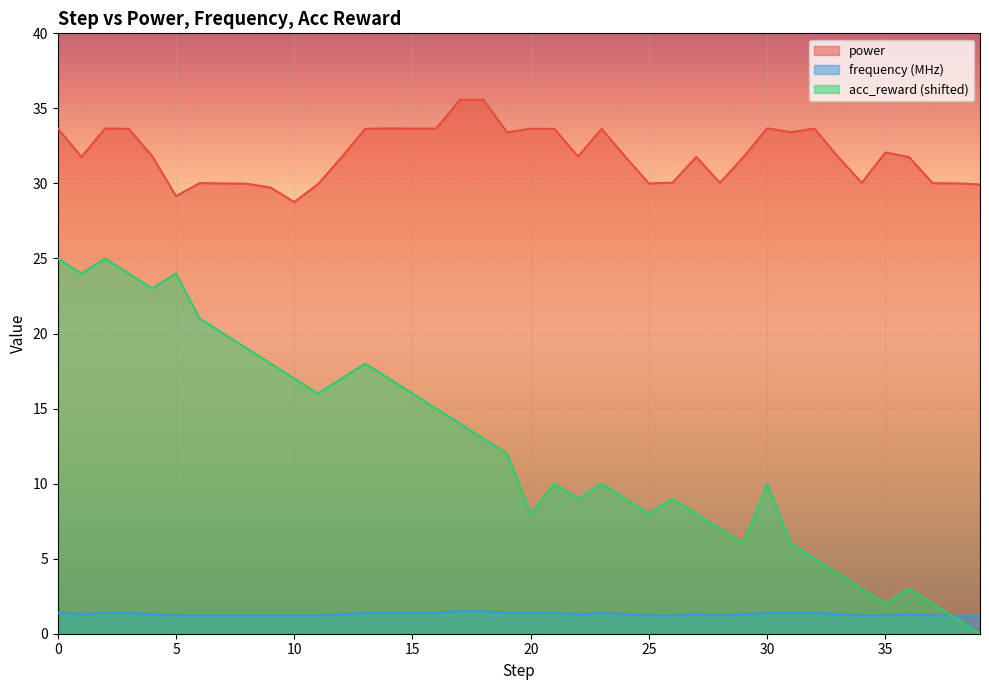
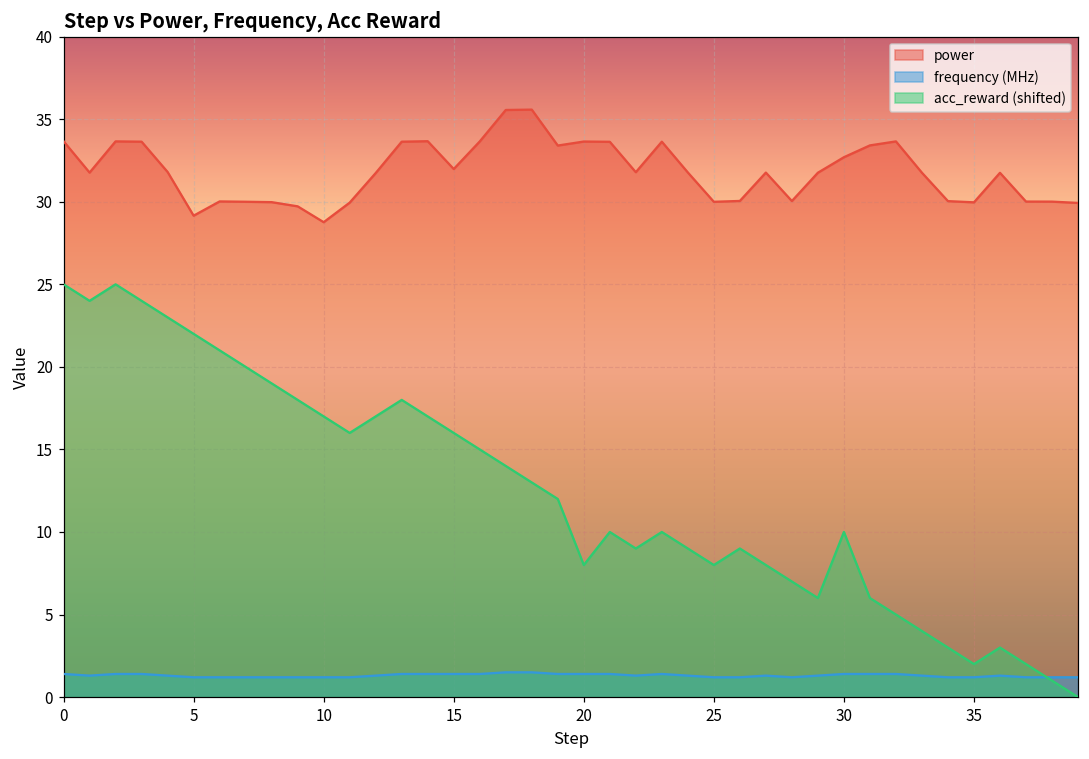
  {
    "power": {
      "0": 33.7,
      "5": 29.2,
      "10": 28.8,
-     "15": 33.7,
+     "15": 32.0,
      "20": 33.6,
      "25": 30.0,
-     "30": 33.7,
-     "35": 32.1
+     "30": 32.7,
+     "35": 30.0
    },
    "frequency (MHz)": {
      "0": 1.4,
      "5": 1.2,
      "10": 1.2,
      "15": 1.4,
      "20": 1.4,
      "25": 1.2,
      "30": 1.4,
      "35": 1.2
    },
    "acc_reward (shifted)": {
      "0": 25.0,
-     "5": 24.0,
+     "5": 22.0,
      "10": 17.0,
      "15": 16.0,
      "20": 8.0,
      "25": 8.0,
      "30": 10.0,
      "35": 2.0
    }
  }
